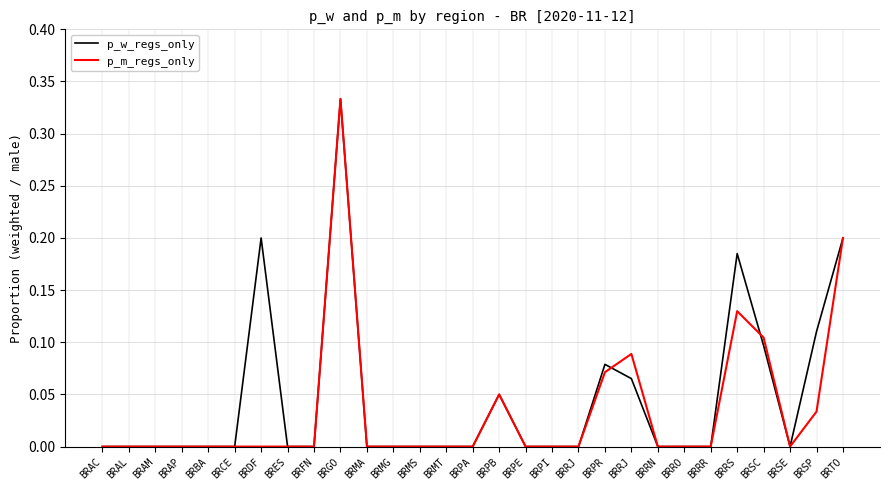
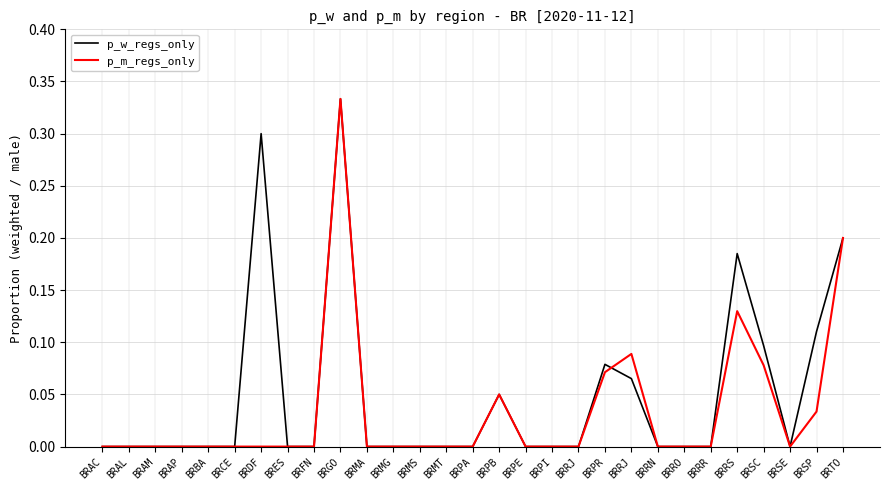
  {
    "p_w_regs_only": {
-     "BRDF": 0.2,
+     "BRDF": 0.3,
      "BRPR": 0.079,
      "BRRS": 0.185,
      "BRSC": 0.097,
      "BRSP": 0.110
    },
    "p_m_regs_only": {
      "BRDF": 0.000,
      "BRPR": 0.071,
      "BRRS": 0.130,
-     "BRSC": 0.104,
+     "BRSC": 0.078,
      "BRSP": 0.034
    }
  }
